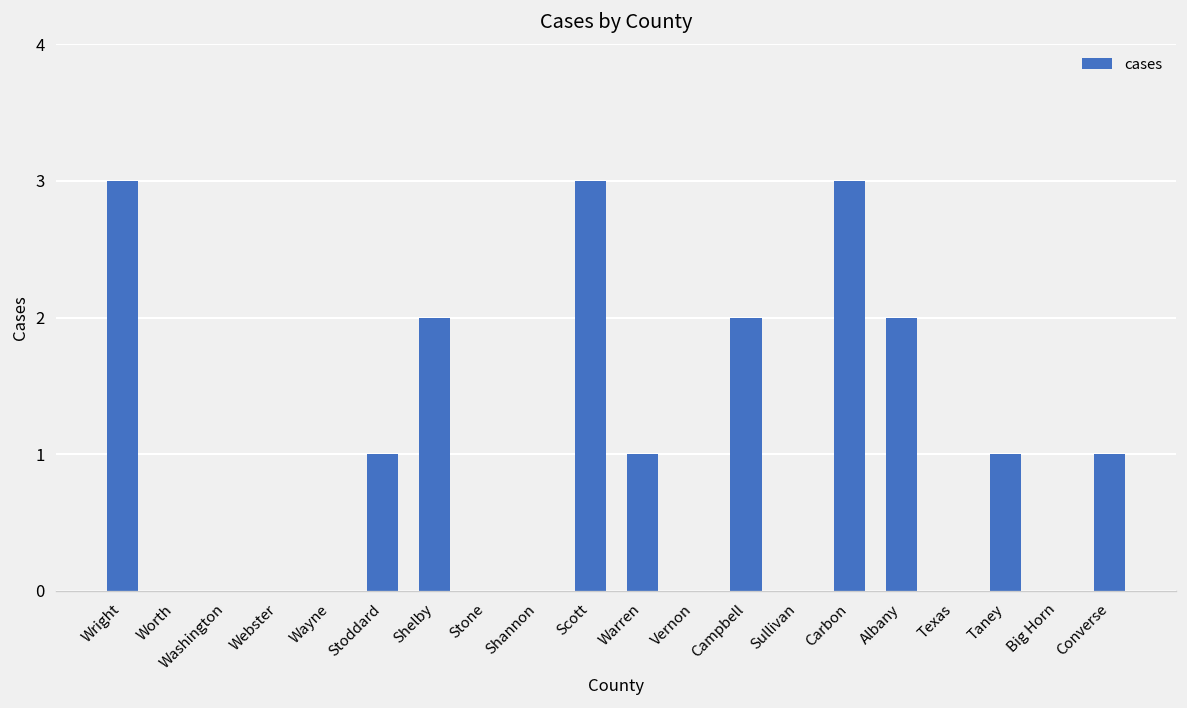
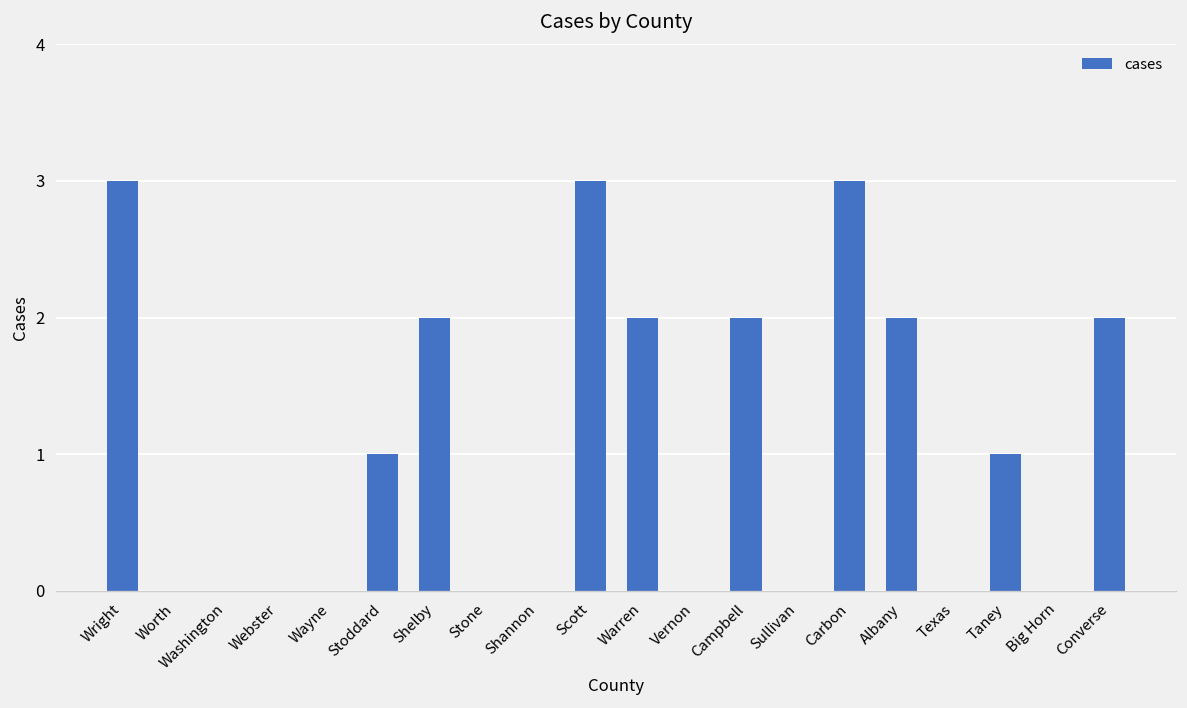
  {
    "Wright": 3,
    "Worth": 0,
    "Washington": 0,
    "Webster": 0,
    "Wayne": 0,
    "Stoddard": 1,
    "Shelby": 2,
    "Stone": 0,
    "Shannon": 0,
    "Scott": 3,
-   "Warren": 1,
+   "Warren": 2,
    "Vernon": 0,
    "Campbell": 2,
    "Sullivan": 0,
    "Carbon": 3,
    "Albany": 2,
    "Texas": 0,
    "Taney": 1,
    "Big Horn": 0,
-   "Converse": 1
+   "Converse": 2
  }
